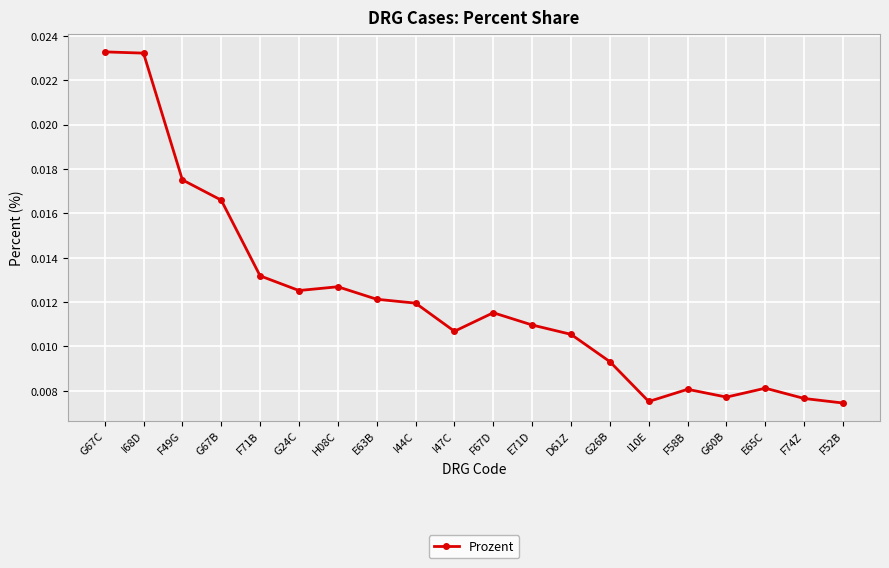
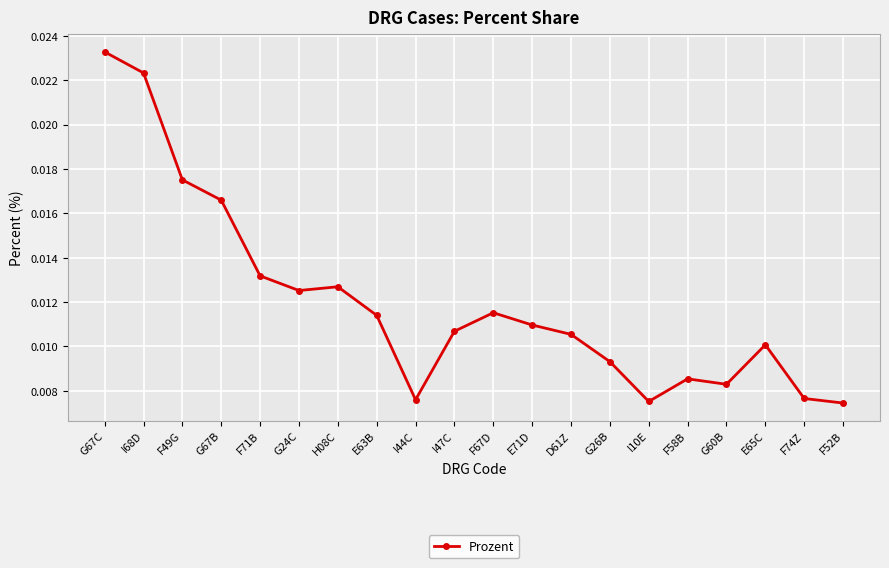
  {
    "G67C": 0.0233,
-   "I68D": 0.0232,
+   "I68D": 0.0223,
    "F49G": 0.0175,
    "G67B": 0.0166,
    "F71B": 0.0132,
    "G24C": 0.0125,
    "H08C": 0.0127,
-   "E63B": 0.0121,
-   "I44C": 0.0120,
+   "E63B": 0.0114,
+   "I44C": 0.0076,
    "I47C": 0.0107,
    "F67D": 0.0115,
    "E71D": 0.0110,
    "D61Z": 0.0105,
    "G26B": 0.0093,
    "I10E": 0.0075,
-   "F58B": 0.0081,
-   "G60B": 0.0077,
-   "E65C": 0.0081,
+   "F58B": 0.0085,
+   "G60B": 0.0083,
+   "E65C": 0.0101,
    "F74Z": 0.0077,
    "F52B": 0.0075
  }
